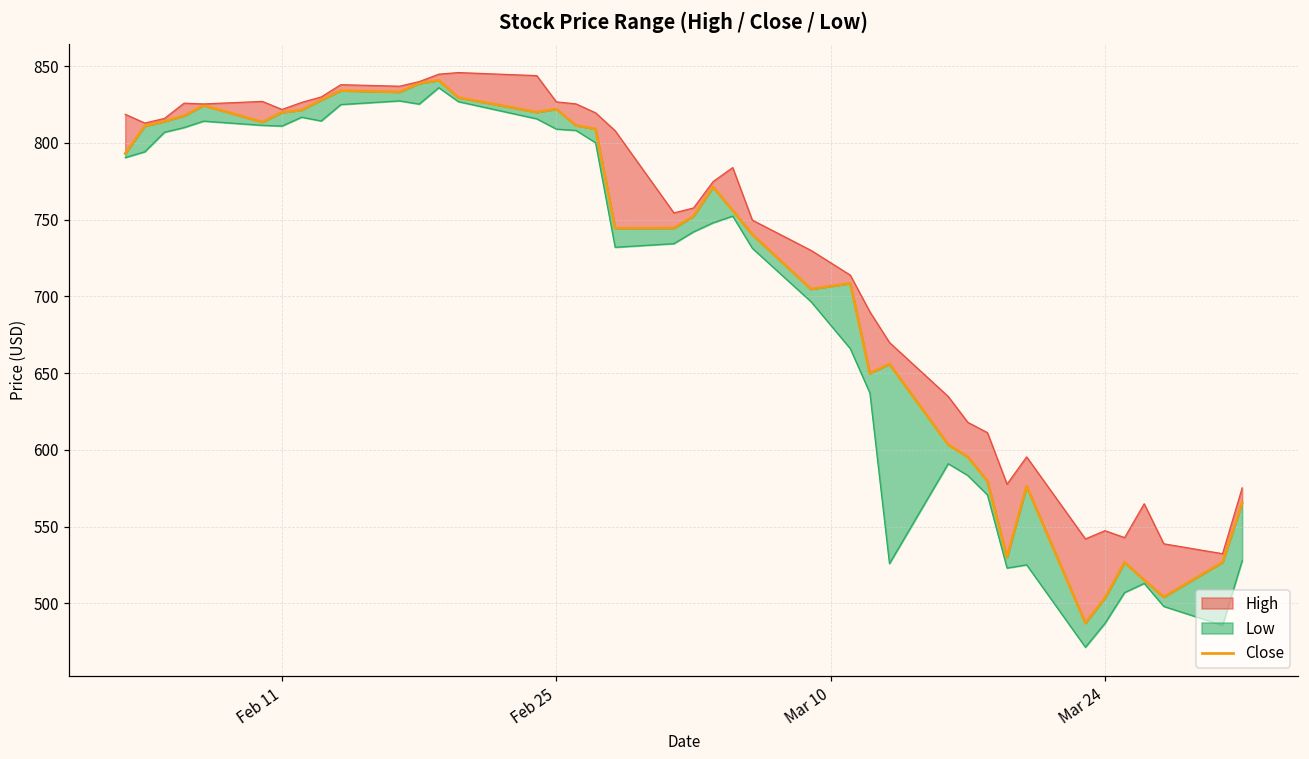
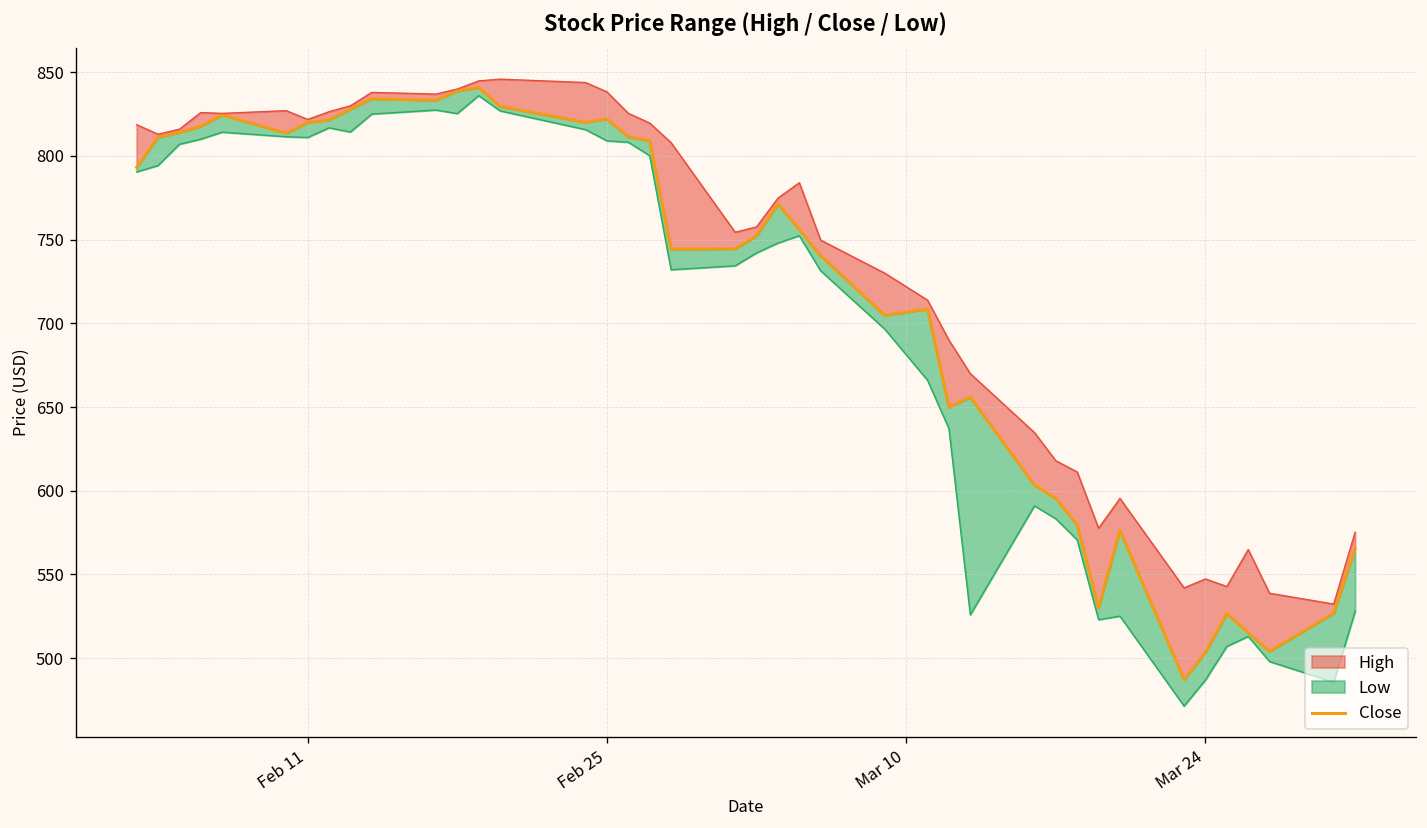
  {
    "High": {
      "Feb 11": 822,
-     "Feb 25": 827,
+     "Feb 25": 838,
      "Mar 24": 547
    }
  }
